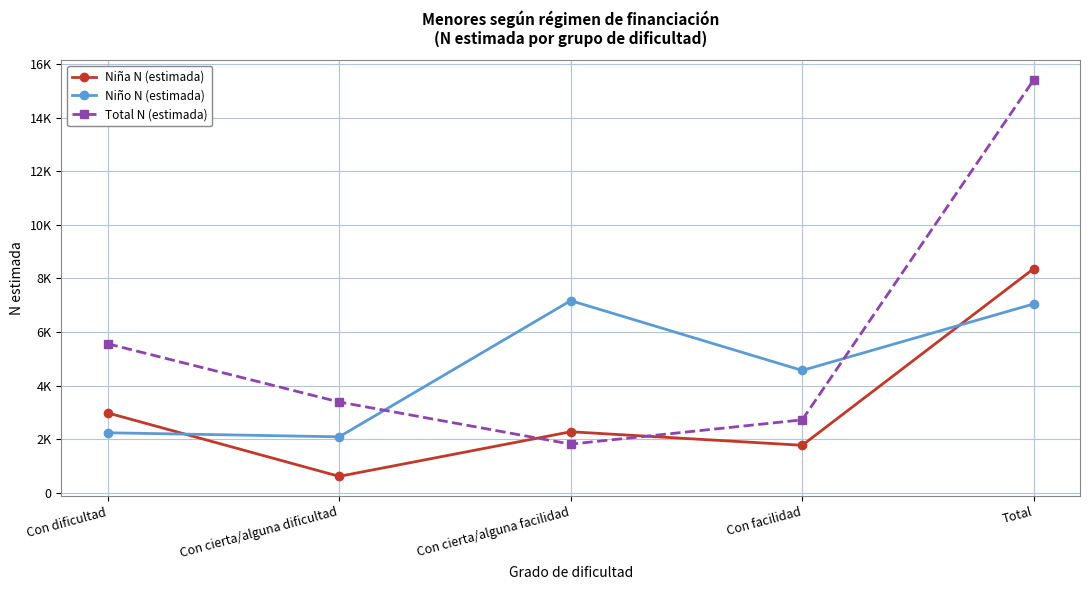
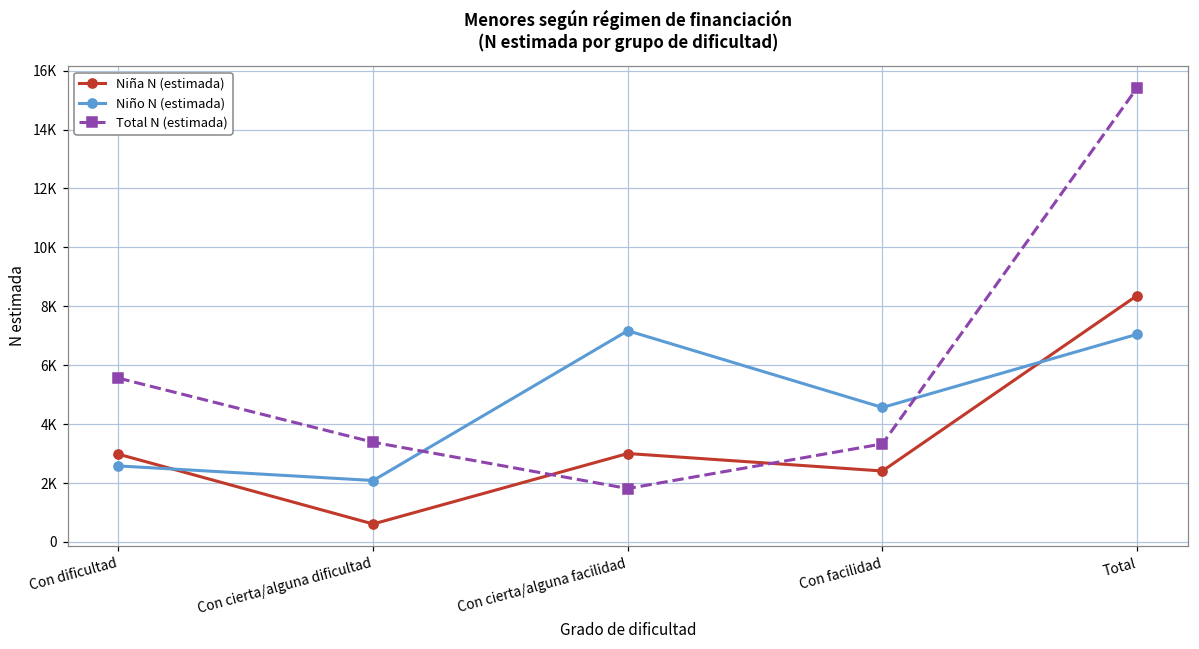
  {
    "Niña N (estimada)": {
      "Con dificultad": 3000,
      "Con cierta/alguna dificultad": 600,
-     "Con cierta/alguna facilidad": 2300,
-     "Con facilidad": 1800,
+     "Con cierta/alguna facilidad": 3000,
+     "Con facilidad": 2400,
      "Total": 8400
    },
    "Niño N (estimada)": {
-     "Con dificultad": 2200,
+     "Con dificultad": 2600,
      "Con cierta/alguna dificultad": 2100,
      "Con cierta/alguna facilidad": 7200,
      "Con facilidad": 4600,
      "Total": 7100
    },
    "Total N (estimada)": {
      "Con dificultad": 5600,
      "Con cierta/alguna dificultad": 3400,
      "Con cierta/alguna facilidad": 1800,
-     "Con facilidad": 2700,
+     "Con facilidad": 3300,
      "Total": 15400
    }
  }
